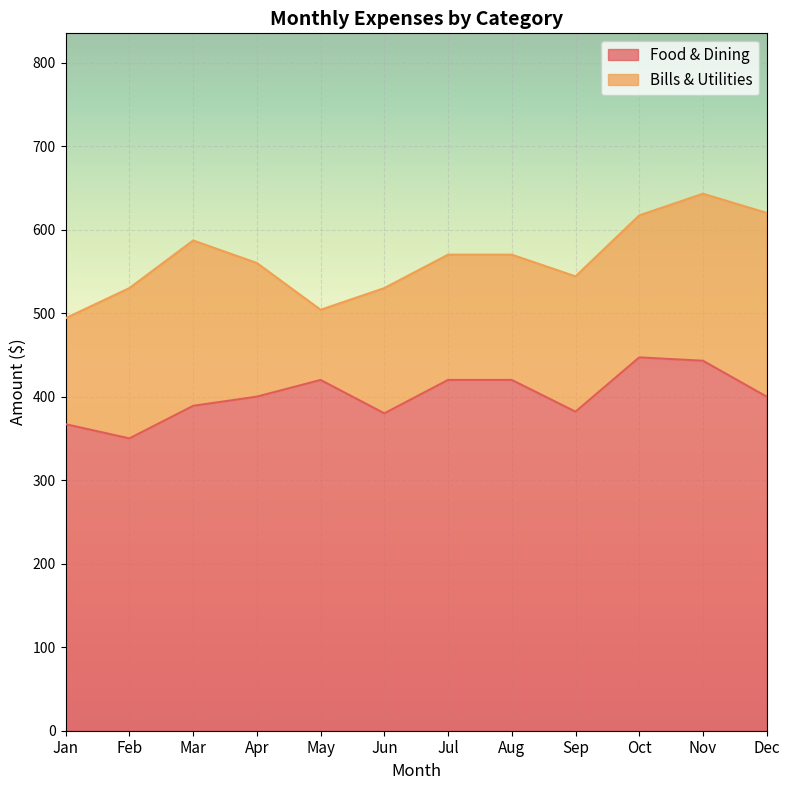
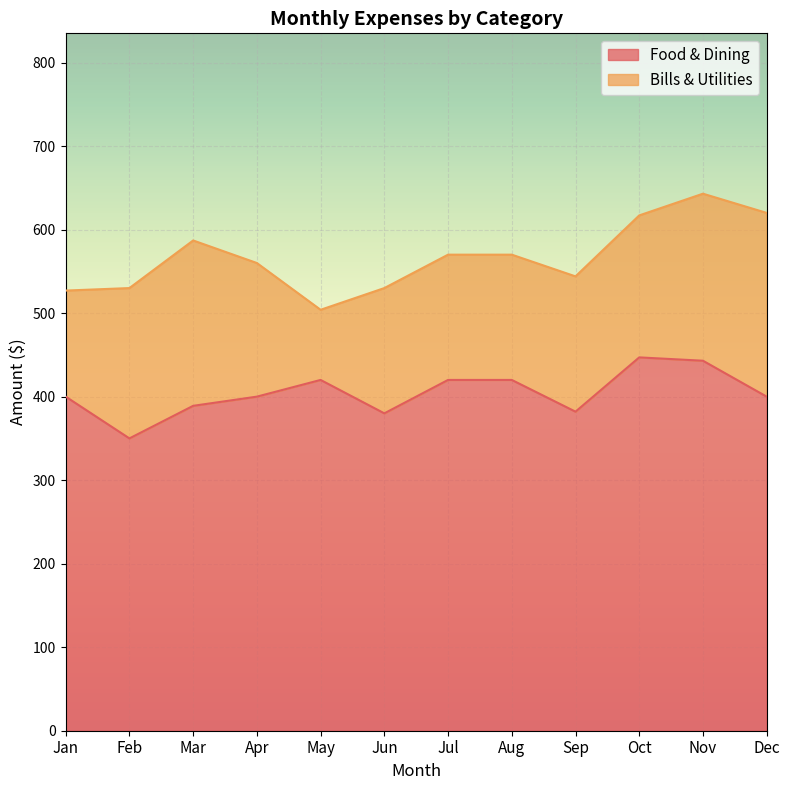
  {
    "Food & Dining": {
-     "Jan": 370,
+     "Jan": 400,
      "Feb": 350,
      "Mar": 390,
      "Apr": 400,
      "May": 420,
      "Jun": 380,
      "Jul": 420,
      "Aug": 420,
      "Sep": 380,
      "Oct": 450,
      "Nov": 440,
      "Dec": 400
    },
    "Bills & Utilities": {
      "Jan": 130,
      "Feb": 180,
      "Mar": 200,
      "Apr": 160,
      "May": 80,
      "Jun": 150,
      "Jul": 150,
      "Aug": 150,
      "Sep": 160,
      "Oct": 170,
      "Nov": 200,
      "Dec": 220
    }
  }
